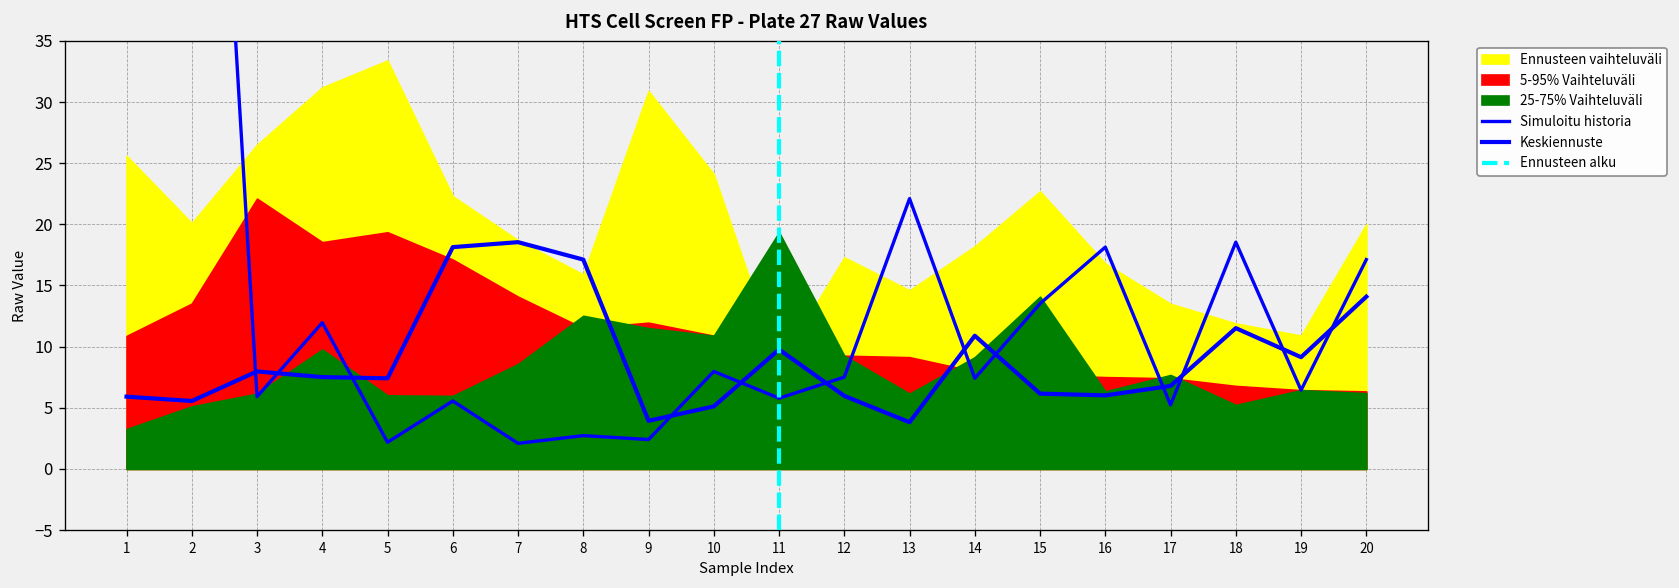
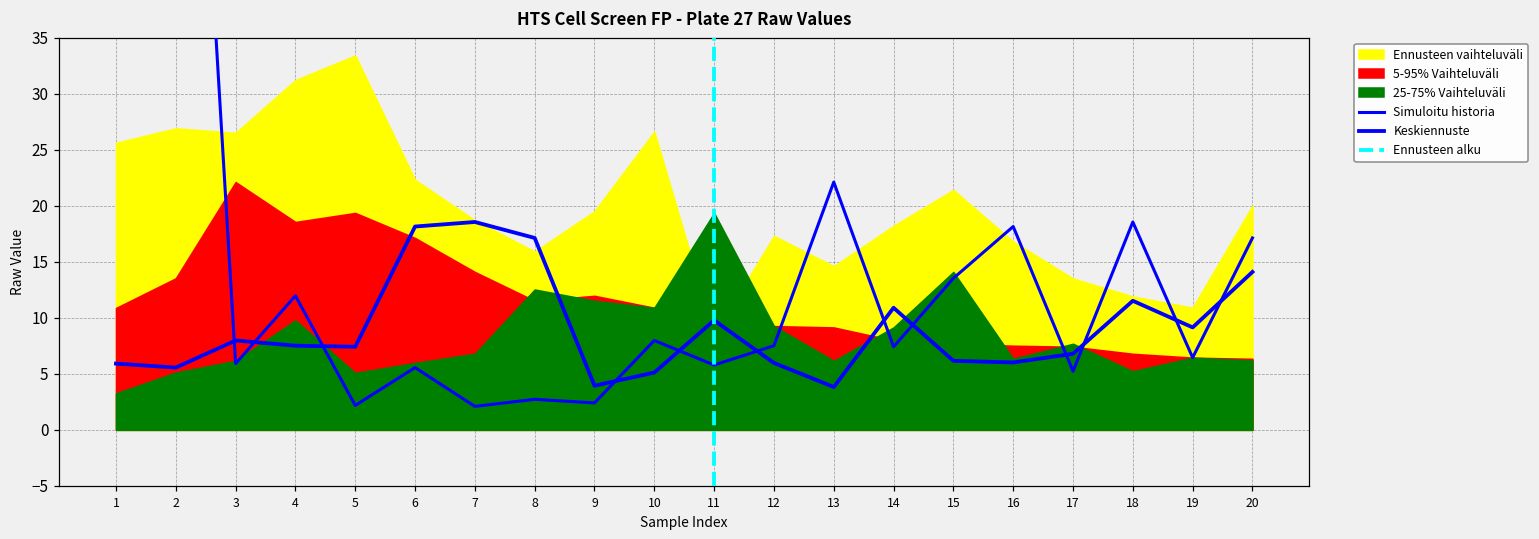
  {
    "Ennusteen vaihteluväli": {
      "1": 25.6,
-     "2": 20.1,
+     "2": 26.9,
      "3": 26.5,
      "4": 31.2,
      "5": 33.4,
      "6": 22.3,
      "8": 15.9,
-     "9": 30.9,
-     "10": 24.1,
+     "9": 19.5,
+     "10": 26.6,
      "12": 17.3,
      "13": 14.6,
      "14": 18.2,
-     "15": 22.7,
+     "15": 21.4,
      "16": 16.8,
      "17": 13.5,
      "18": 11.9,
      "19": 10.9,
      "20": 20.0
    },
    "5-95% Vaihteluväli": {
      "1": 10.9,
      "2": 13.5,
      "3": 22.1,
      "4": 18.5,
      "5": 19.4,
      "6": 17.1,
      "7": 14.1,
      "9": 12.0,
      "13": 9.1,
      "16": 7.5,
      "18": 6.8
    },
    "25-75% Vaihteluväli": {
      "1": 3.3,
      "2": 5.1,
      "4": 9.8,
-     "5": 6.0,
+     "5": 5.1,
      "6": 6.0,
-     "7": 8.6,
+     "7": 6.8,
      "8": 12.5,
      "9": 11.5,
      "11": 19.4,
      "13": 6.2,
      "14": 9.1,
      "15": 14.1,
      "16": 6.3,
      "17": 7.7,
      "18": 5.2
    }
  }
